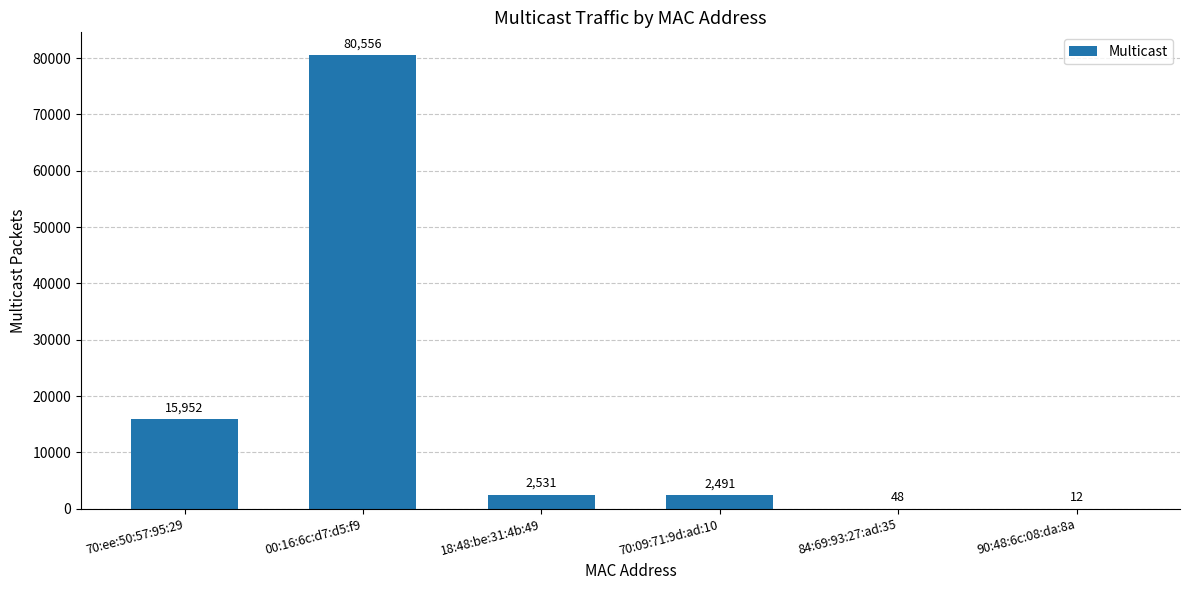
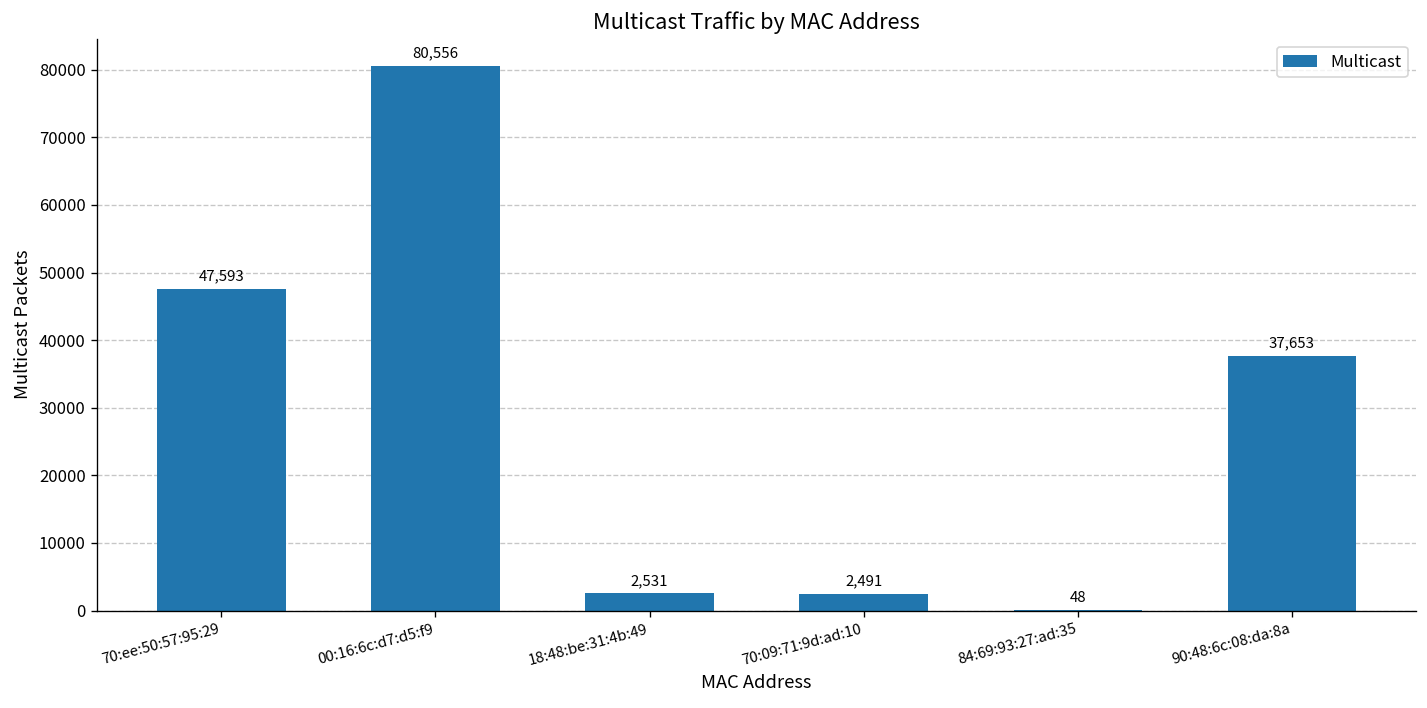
  {
-   "70:ee:50:57:95:29": "15,952",
+   "70:ee:50:57:95:29": "47,593",
    "00:16:6c:d7:d5:f9": "80,556",
    "18:48:be:31:4b:49": "2,531",
    "70:09:71:9d:ad:10": "2,491",
    "84:69:93:27:ad:35": "48",
-   "90:48:6c:08:da:8a": "12"
+   "90:48:6c:08:da:8a": "37,653"
  }
